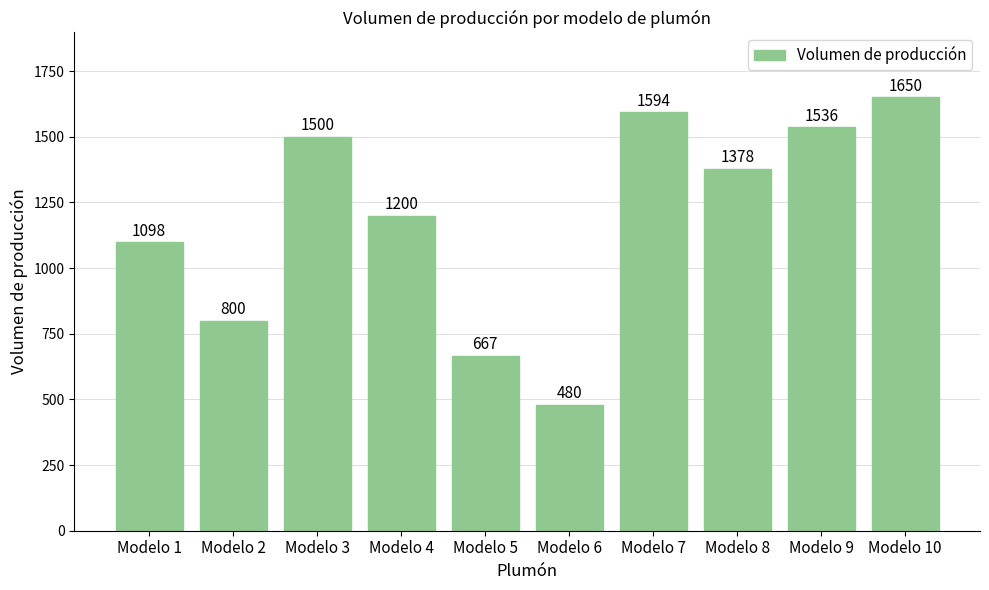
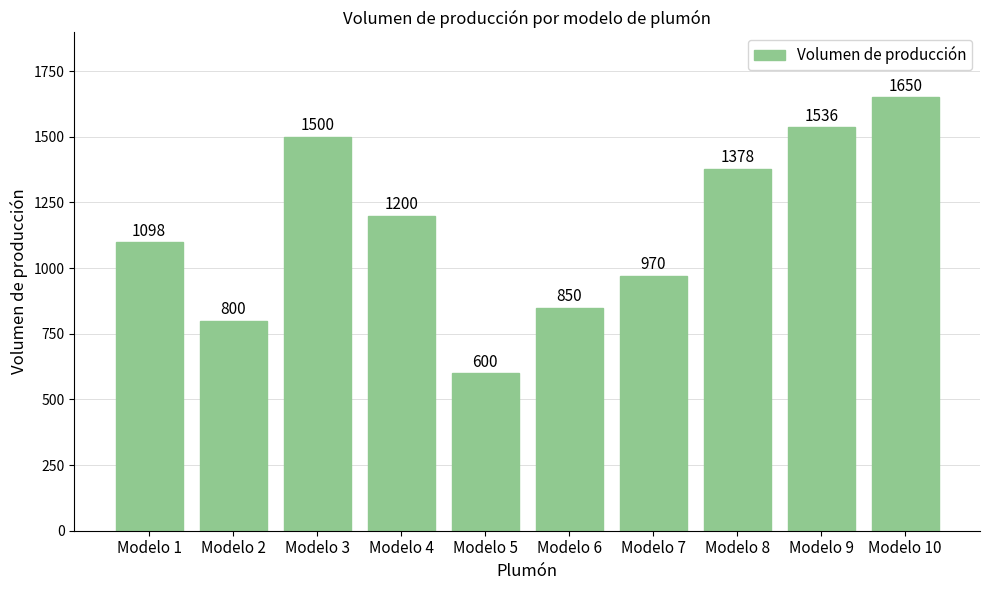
  {
    "Modelo 1": 1098,
    "Modelo 2": 800,
    "Modelo 3": 1500,
    "Modelo 4": 1200,
-   "Modelo 5": 667,
-   "Modelo 6": 480,
-   "Modelo 7": 1594,
+   "Modelo 5": 600,
+   "Modelo 6": 850,
+   "Modelo 7": 970,
    "Modelo 8": 1378,
    "Modelo 9": 1536,
    "Modelo 10": 1650
  }
